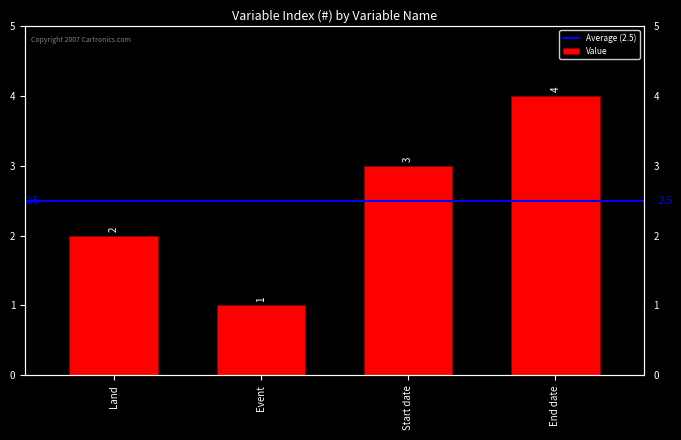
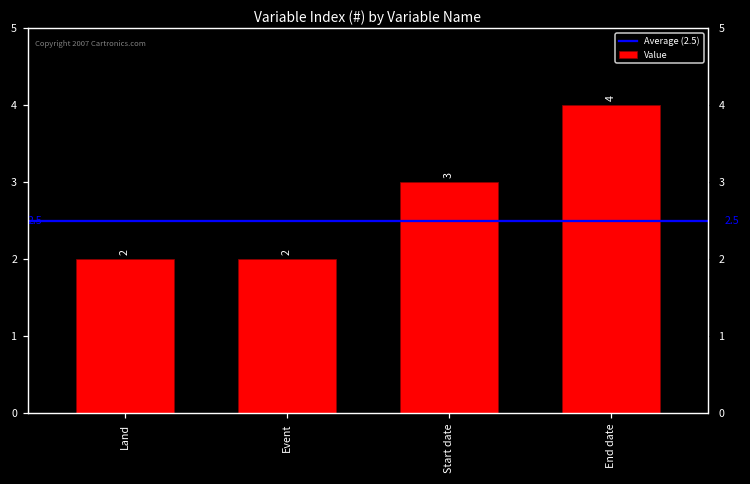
  {
    "Land": 2,
-   "Event": 1,
+   "Event": 2,
    "Start date": 3,
    "End date": 4
  }
